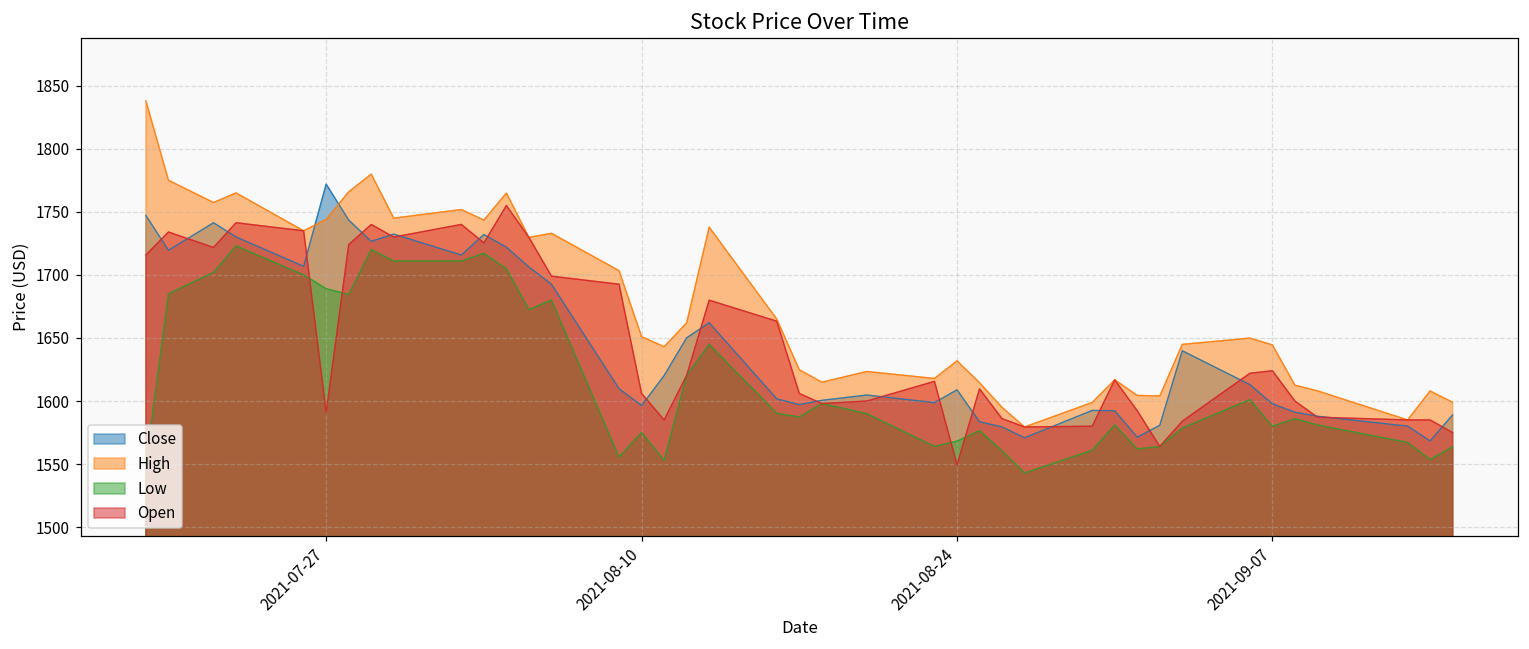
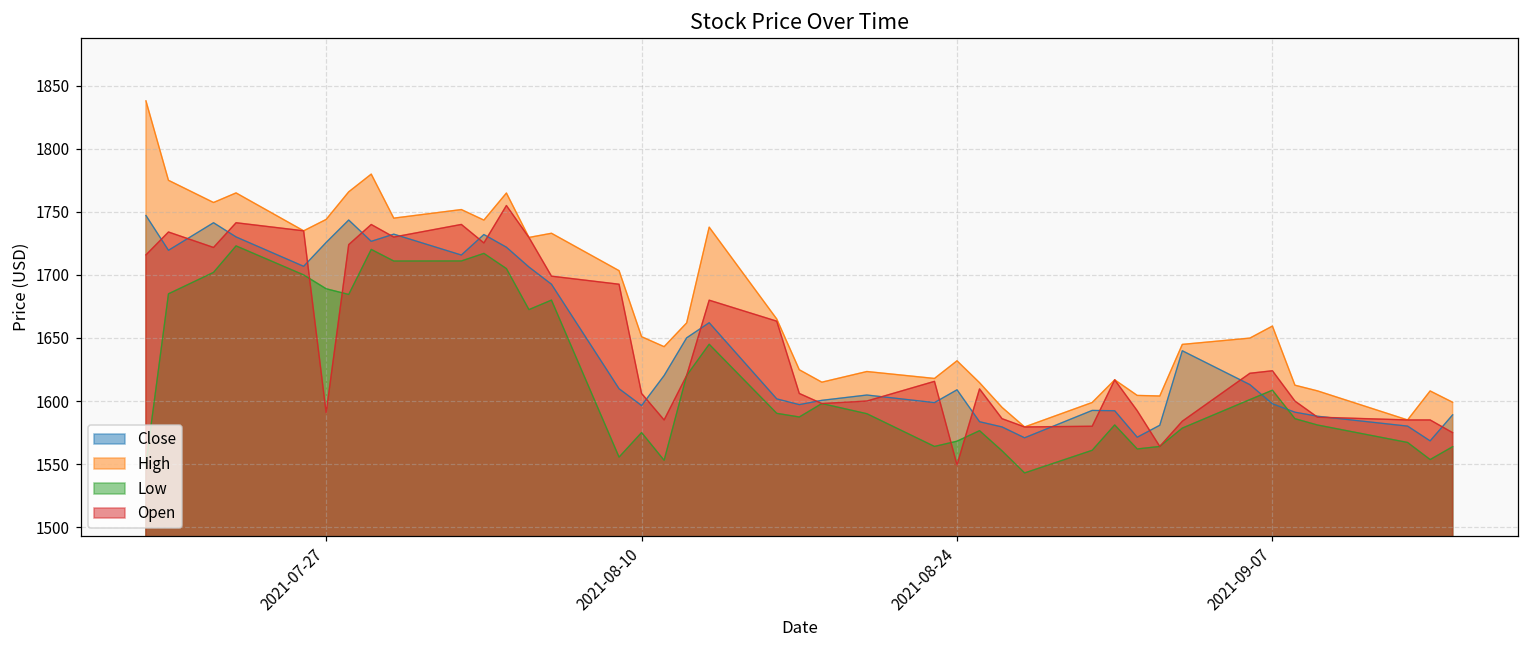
  {
    "Close": {
-     "2021-07-27": 1772,
+     "2021-07-27": 1726,
      "2021-08-10": 1596,
      "2021-08-24": 1609,
      "2021-09-07": 1598
    },
    "High": {
      "2021-07-27": 1744,
      "2021-08-10": 1651,
      "2021-08-24": 1632,
-     "2021-09-07": 1644
+     "2021-09-07": 1659
    },
    "Low": {
      "2021-07-27": 1689,
      "2021-08-10": 1575,
      "2021-08-24": 1568,
-     "2021-09-07": 1580
+     "2021-09-07": 1609
    },
    "Open": {
      "2021-07-27": 1591,
      "2021-08-10": 1606,
      "2021-08-24": 1549,
      "2021-09-07": 1624
    }
  }
